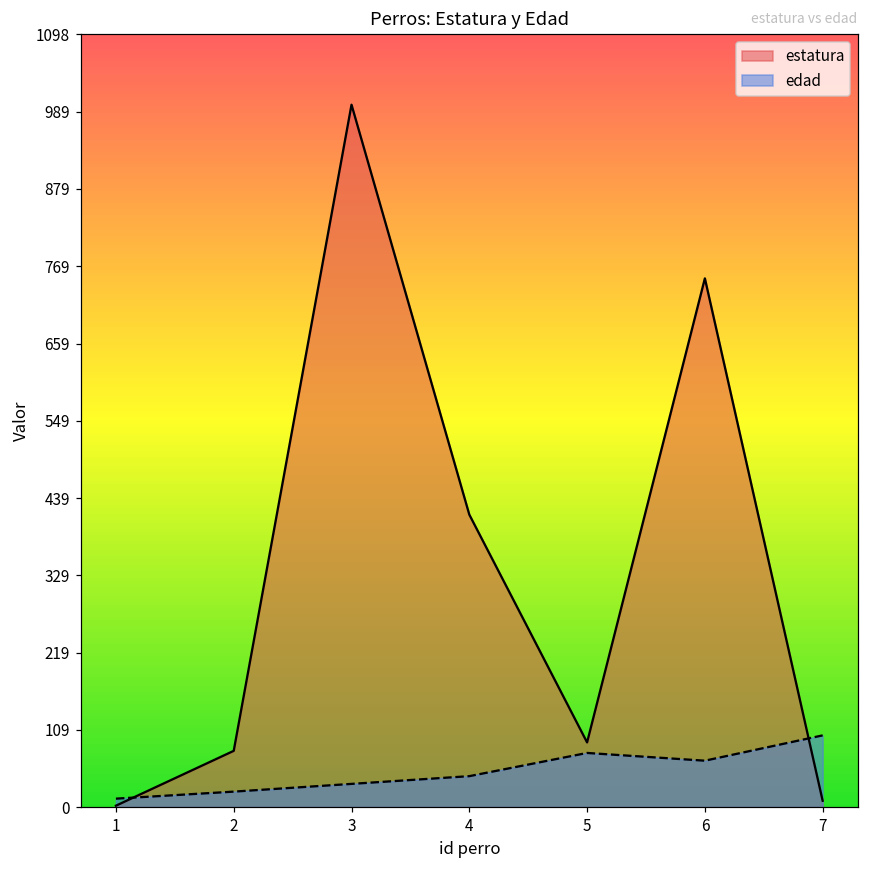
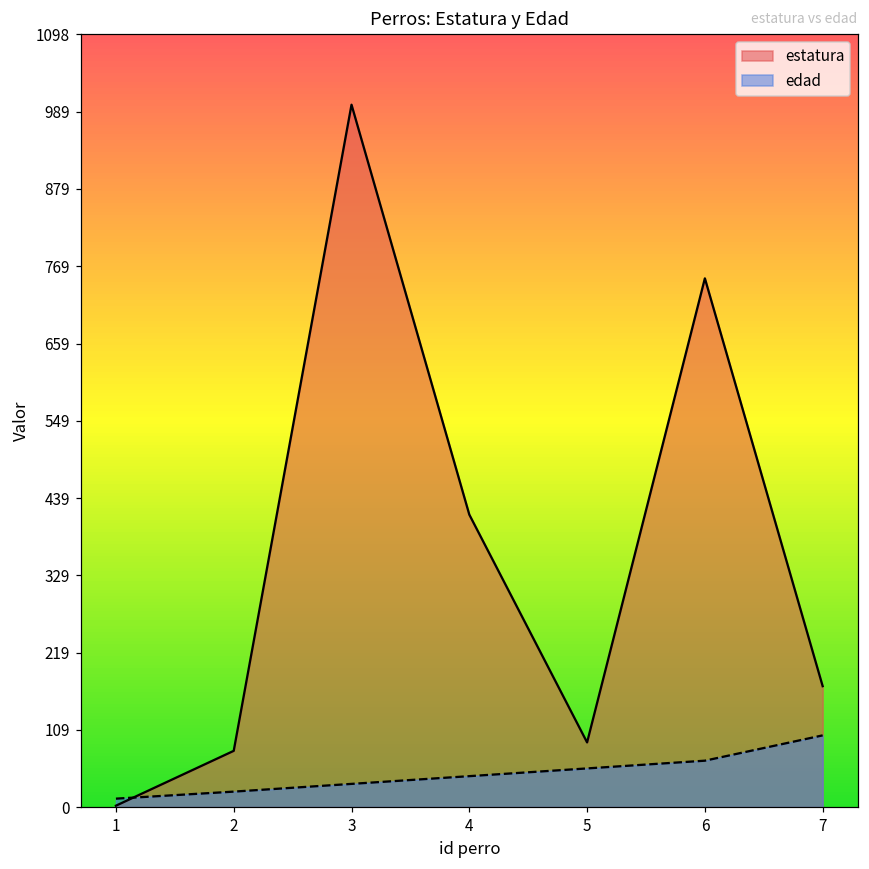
  {
    "estatura": {
      "1": 0,
      "2": 80,
      "3": 1000,
      "4": 420,
      "5": 90,
      "6": 750,
-     "7": 10
+     "7": 170
    },
    "edad": {
      "1": 10,
      "2": 20,
      "3": 30,
      "4": 40,
-     "5": 80,
+     "5": 60,
      "6": 70,
      "7": 100
    }
  }
